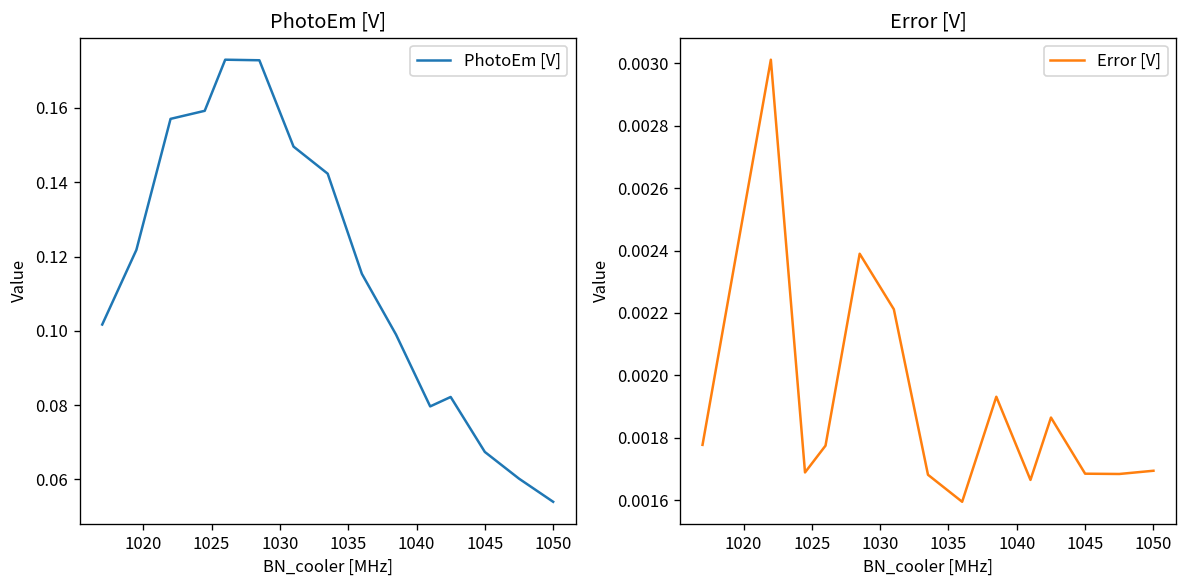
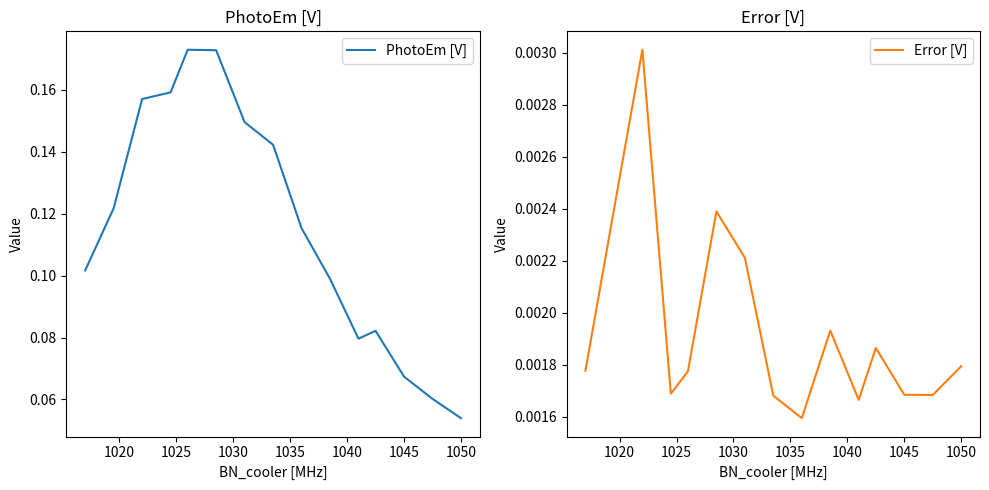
  {
    "PhotoEm [V]": {
      "1045": 0.067,
      "1050": 0.054
    },
    "Error [V]": {
      "1045": 0.00169,
-     "1050": 0.00169
+     "1050": 0.00179
    }
  }
